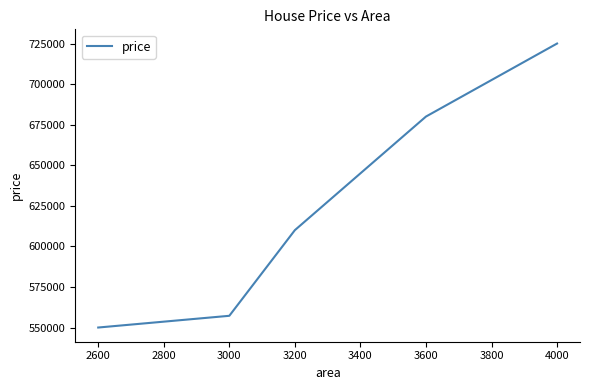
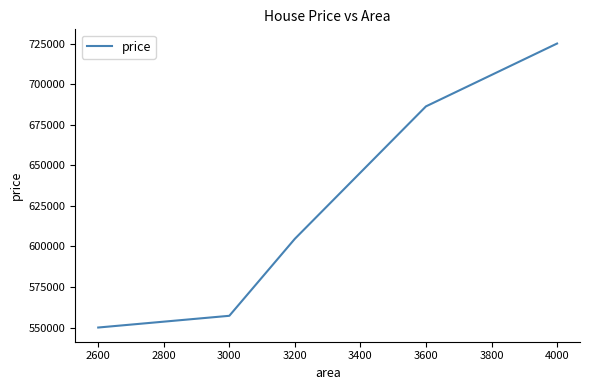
  {
    "2600": 550000,
    "3000": 557000,
-   "3200": 610000,
-   "3600": 680000,
+   "3200": 605000,
+   "3600": 686000,
    "4000": 725000
  }
